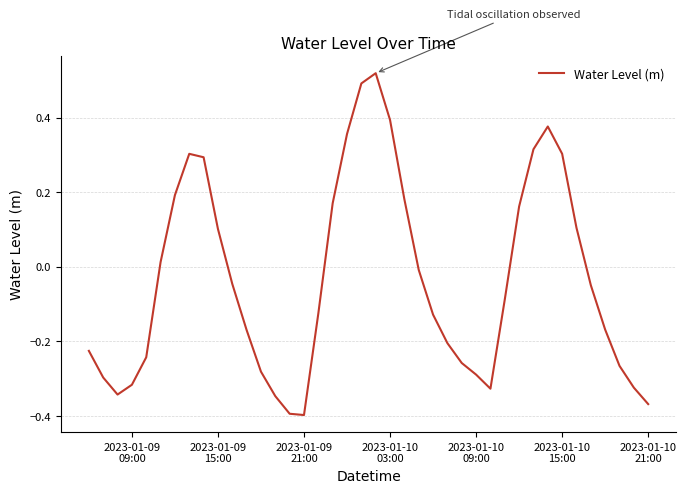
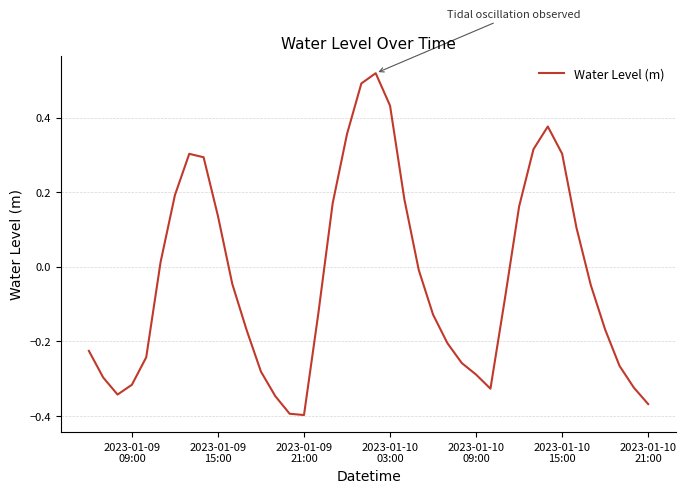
  {
    "2023-01-09 09:00": -0.32,
-   "2023-01-09 15:00": 0.10,
+   "2023-01-09 15:00": 0.14,
    "2023-01-09 21:00": -0.40,
-   "2023-01-10 03:00": 0.39,
+   "2023-01-10 03:00": 0.43,
    "2023-01-10 09:00": -0.29,
    "2023-01-10 15:00": 0.30,
    "2023-01-10 21:00": -0.37
  }
